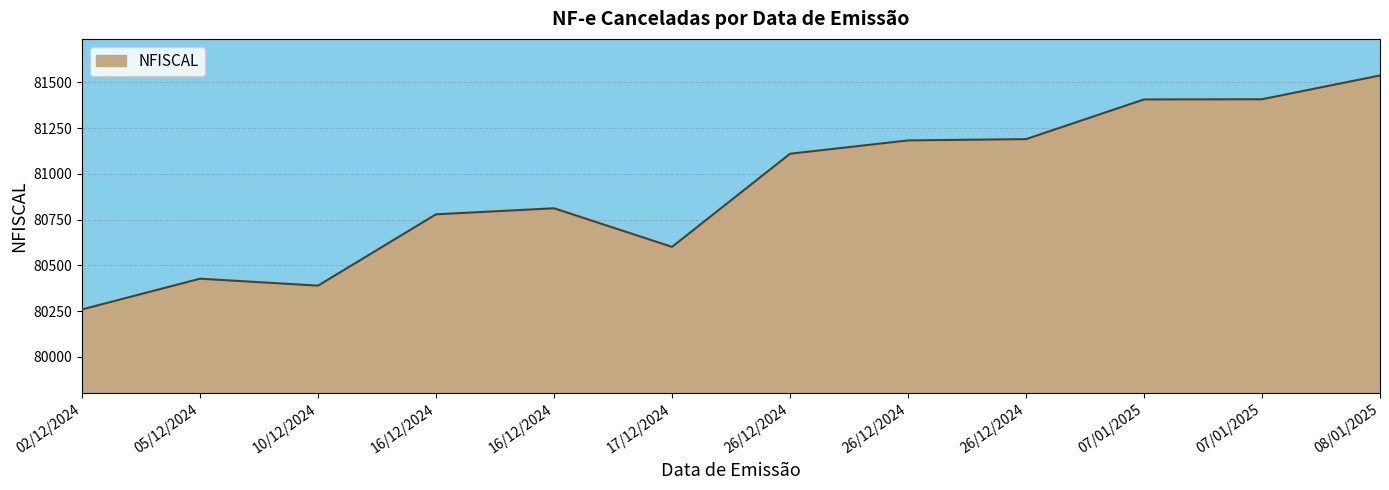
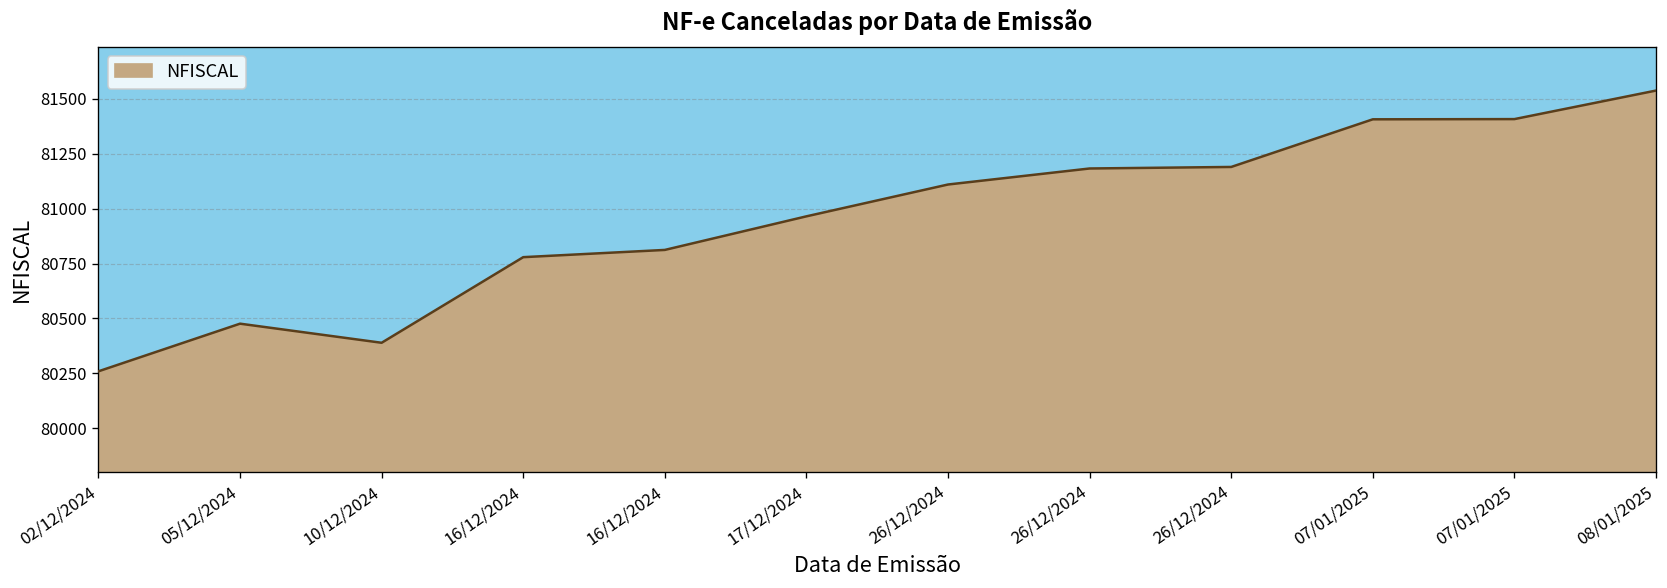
  {
    "02/12/2024": 80260,
-   "05/12/2024": 80430,
+   "05/12/2024": 80480,
    "10/12/2024": 80390,
-   "17/12/2024": 80600,
+   "17/12/2024": 80970,
    "08/01/2025": 81540
  }
